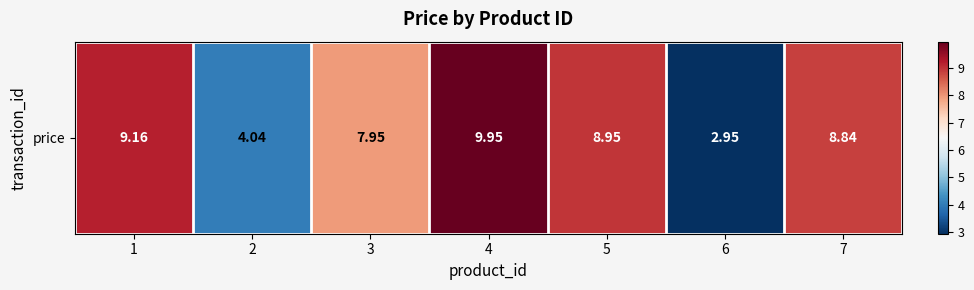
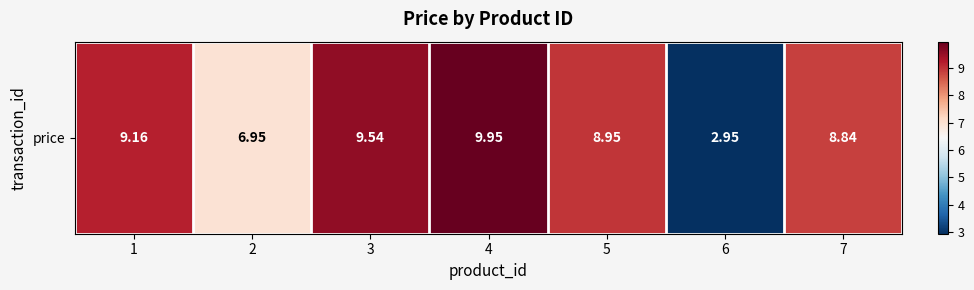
  {
    "price": {
      "1": 9.16,
-     "2": 4.04,
-     "3": 7.95,
+     "2": 6.95,
+     "3": 9.54,
      "4": 9.95,
      "5": 8.95,
      "6": 2.95,
      "7": 8.84
    }
  }
